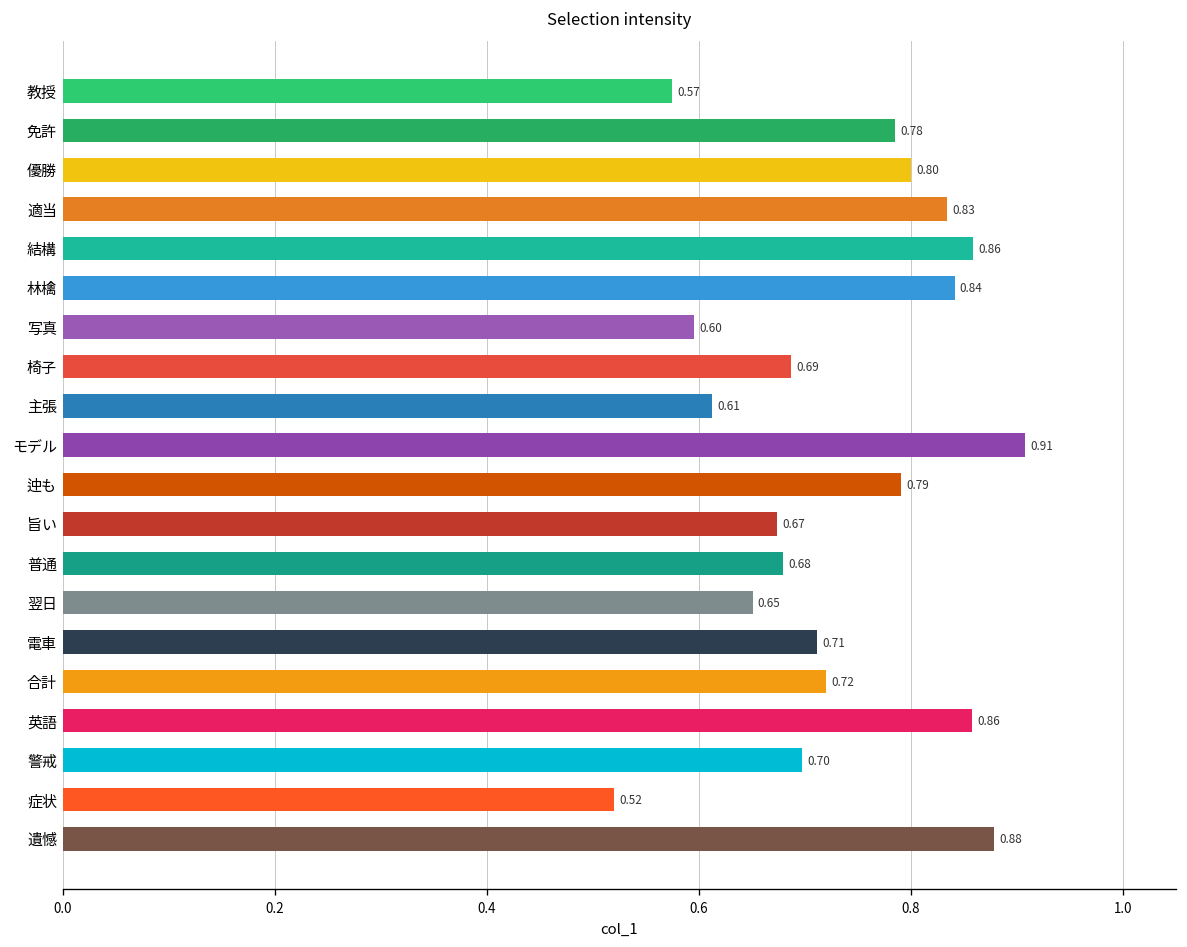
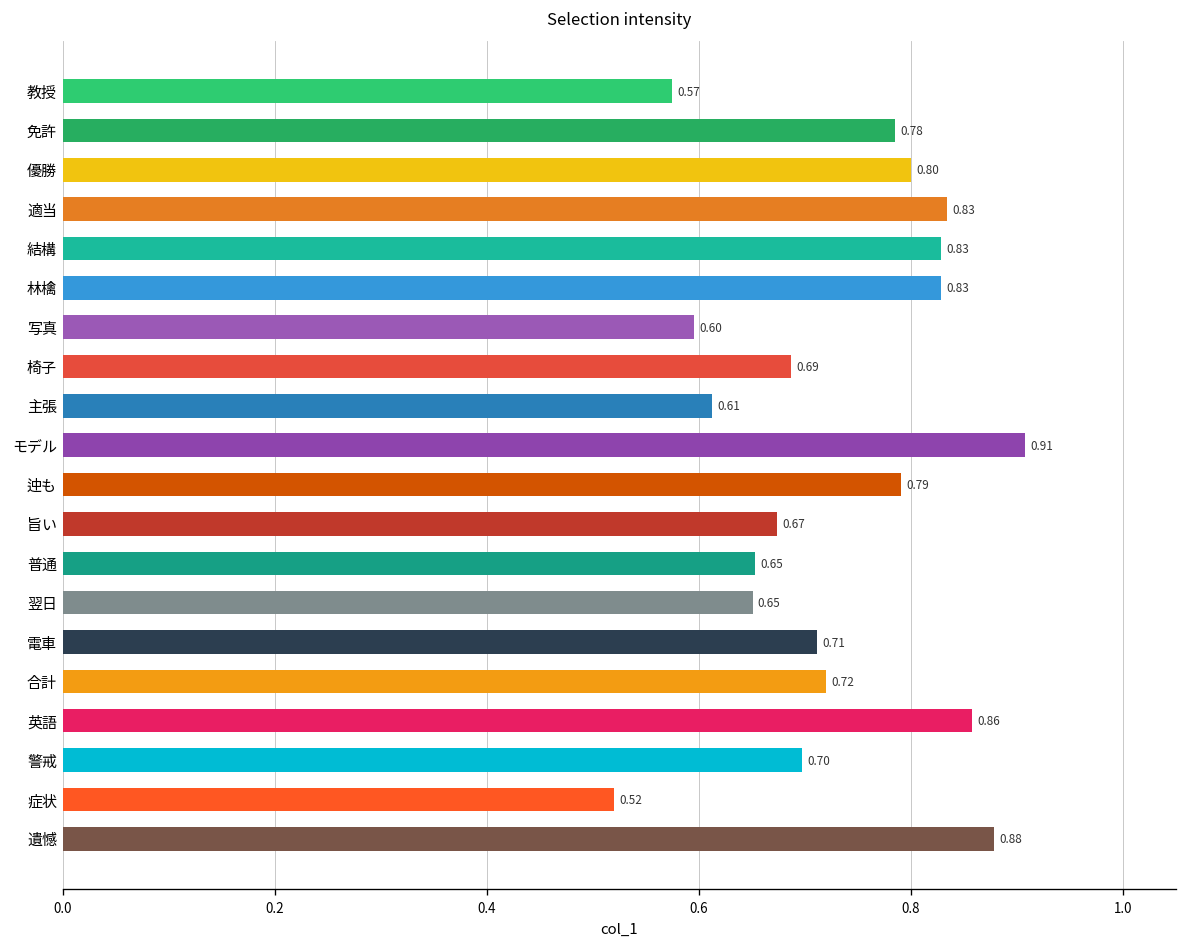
  {
    "教授": 0.57,
    "免許": 0.78,
    "優勝": 0.80,
    "適当": 0.83,
-   "結構": 0.86,
-   "林檎": 0.84,
+   "結構": 0.83,
+   "林檎": 0.83,
    "写真": 0.60,
    "椅子": 0.69,
    "主張": 0.61,
    "モデル": 0.91,
    "迚も": 0.79,
    "旨い": 0.67,
-   "普通": 0.68,
+   "普通": 0.65,
    "翌日": 0.65,
    "電車": 0.71,
    "合計": 0.72,
    "英語": 0.86,
    "警戒": 0.70,
    "症状": 0.52,
    "遺憾": 0.88
  }
